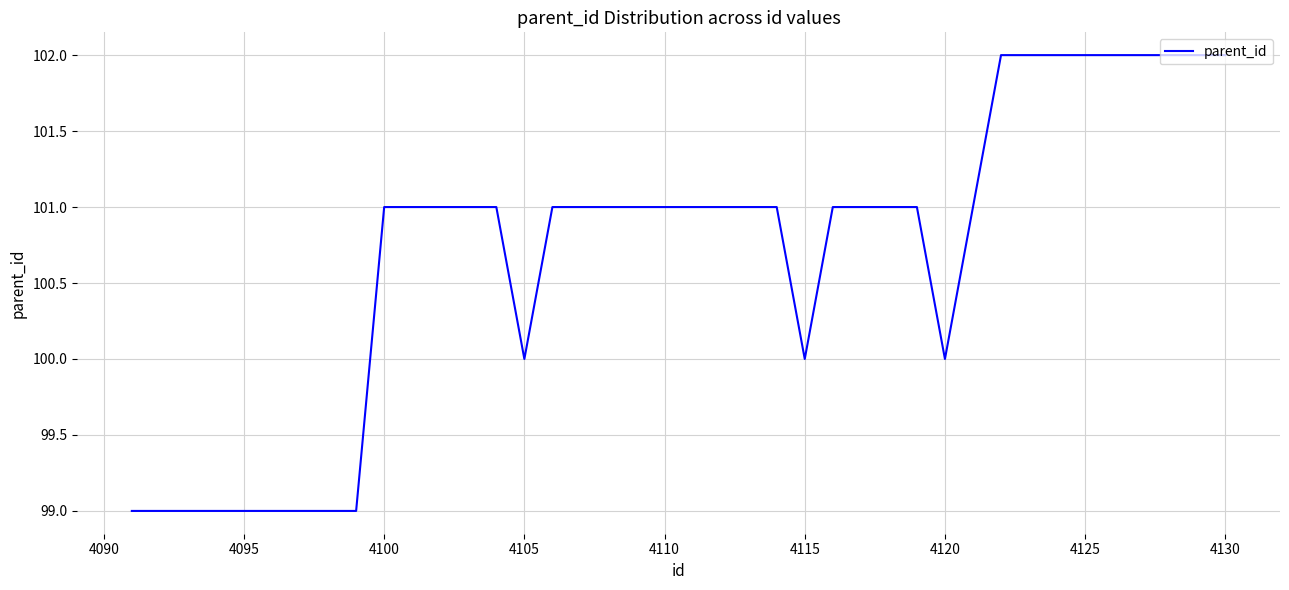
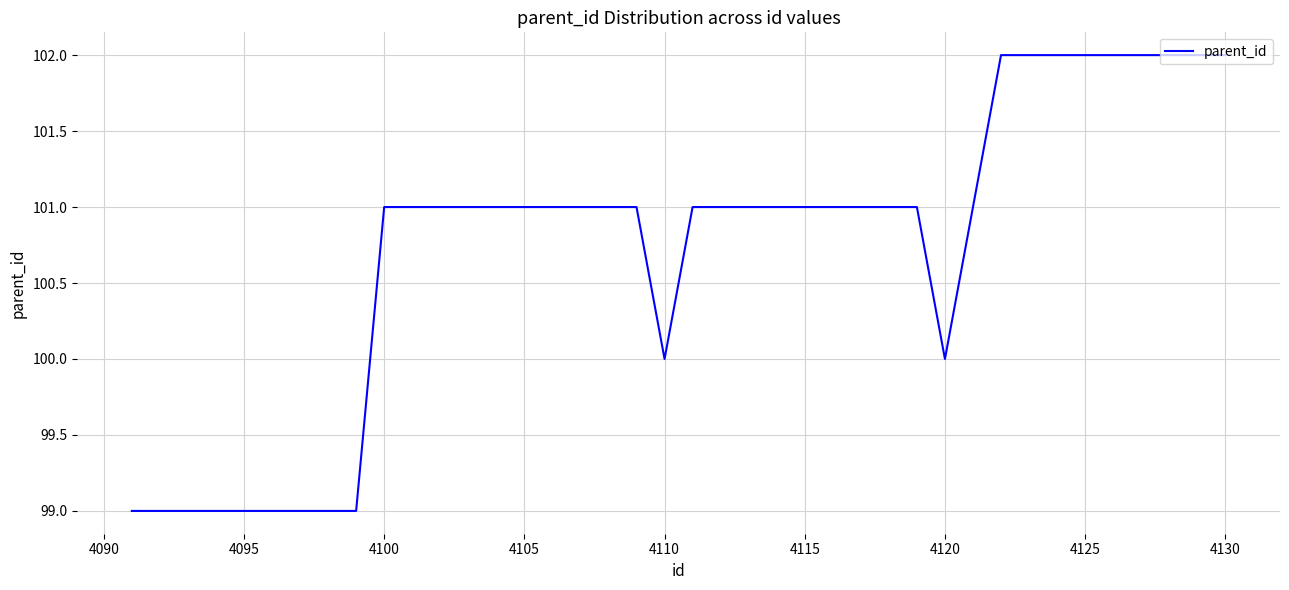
  {
    "4095": 99,
    "4100": 101,
-   "4105": 100,
-   "4110": 101,
-   "4115": 100,
+   "4105": 101,
+   "4110": 100,
+   "4115": 101,
    "4120": 100,
    "4125": 102
  }
